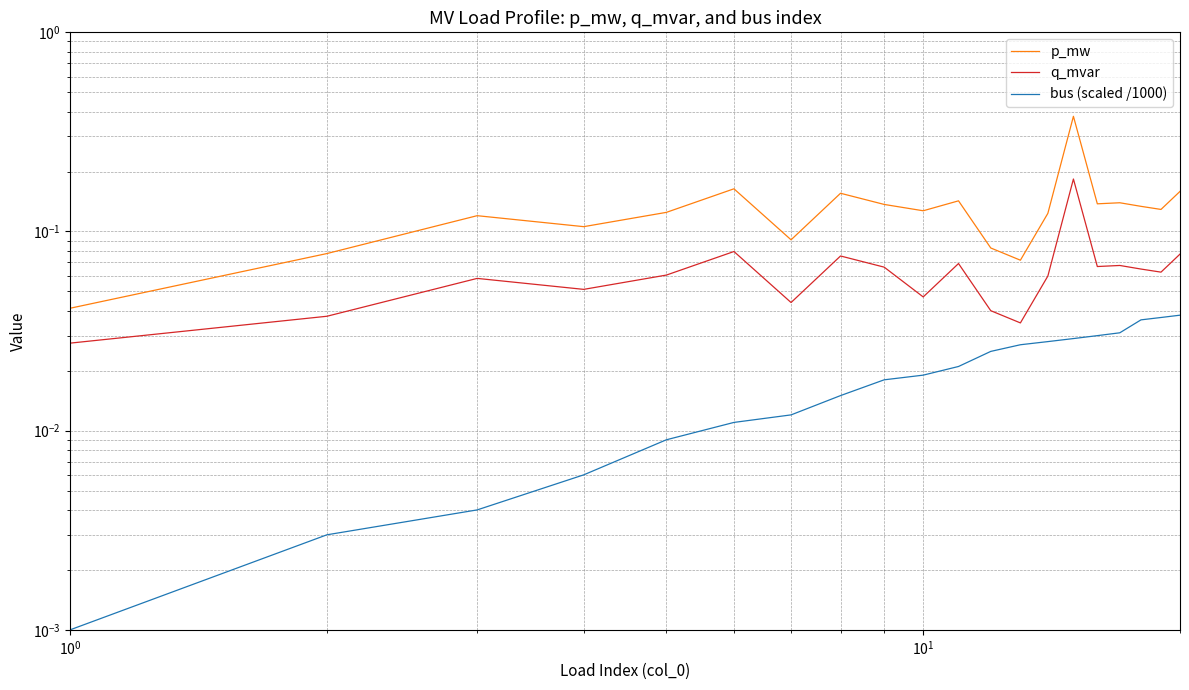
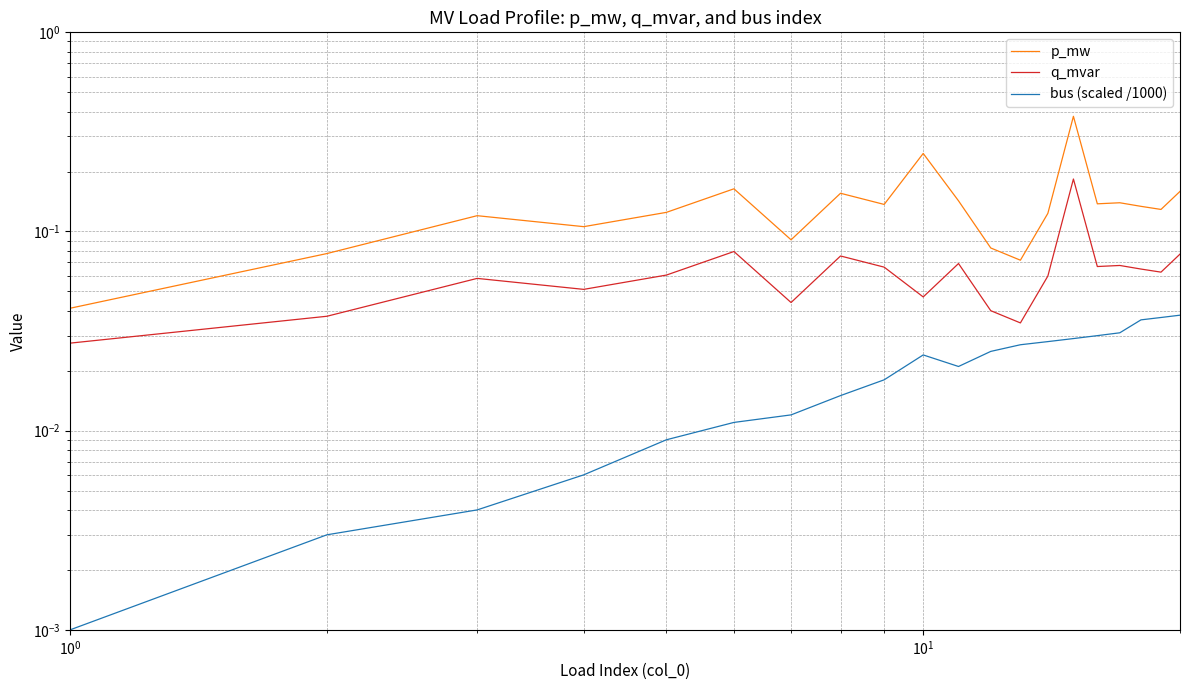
  {
    "p_mw": {
      "10^0": 0.04,
-     "10^1": 0.13
+     "10^1": 0.25
    },
    "q_mvar": {
      "10^0": 0.028,
      "10^1": 0.047
    },
    "bus (scaled /1000)": {
      "10^0": 0.001,
-     "10^1": 0.019
+     "10^1": 0.024
    }
  }
